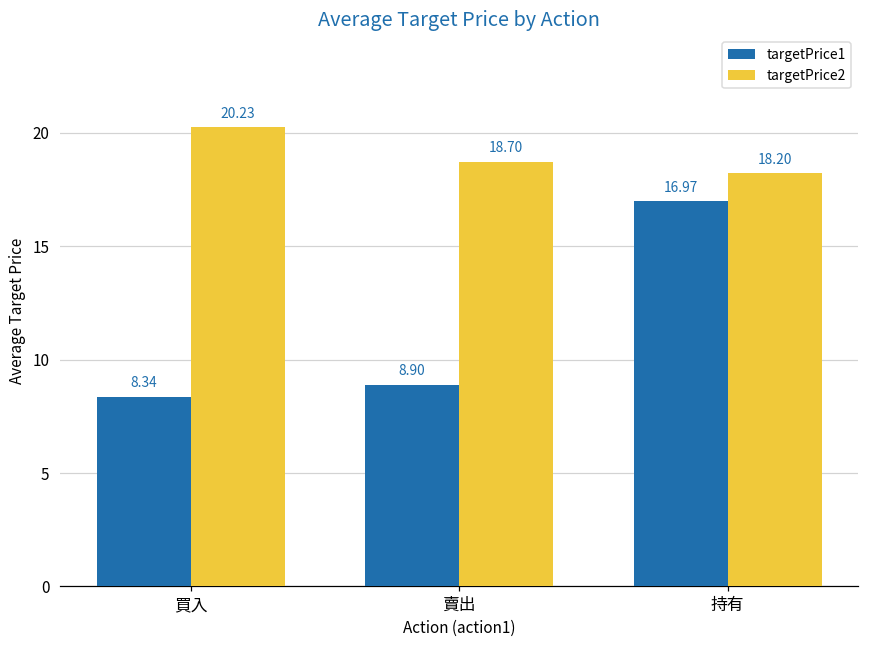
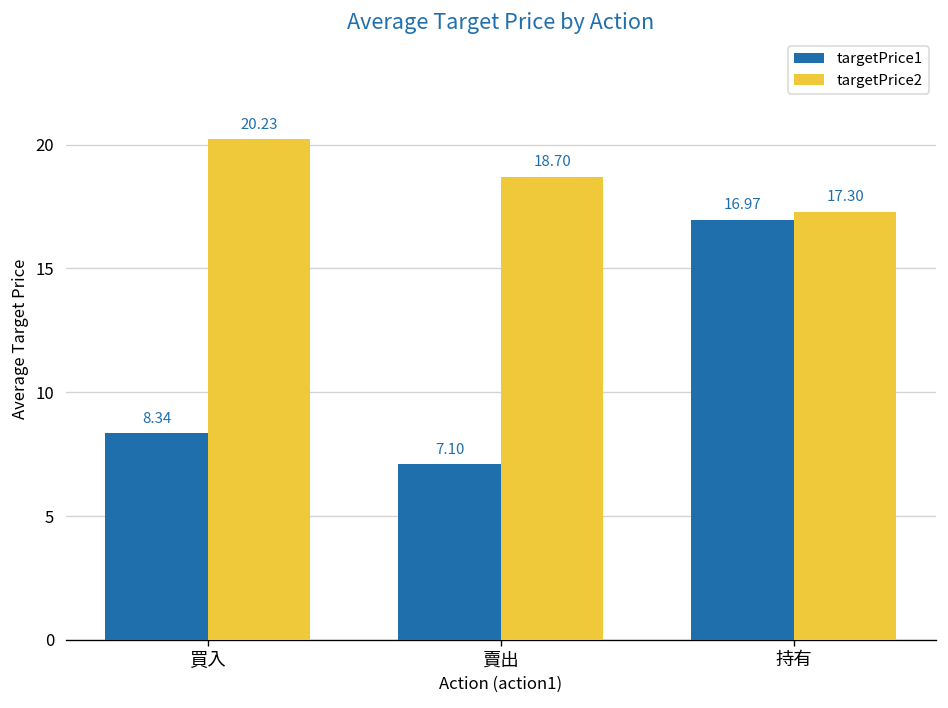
  {
    "targetPrice1": {
      "買入": 8.34,
-     "賣出": 8.90,
+     "賣出": 7.10,
      "持有": 16.97
    },
    "targetPrice2": {
      "買入": 20.23,
      "賣出": 18.70,
-     "持有": 18.20
+     "持有": 17.30
    }
  }
